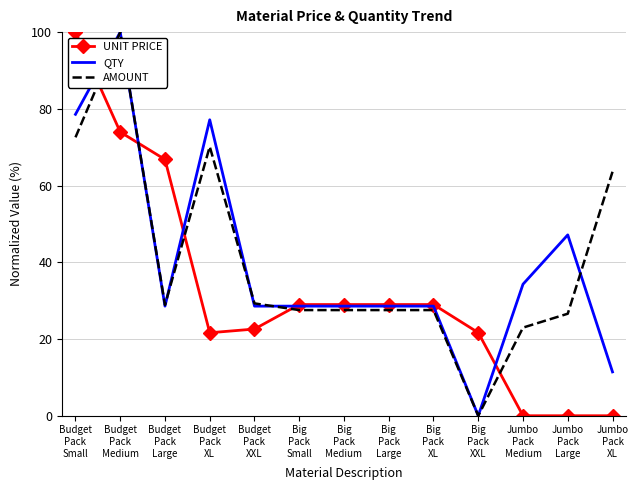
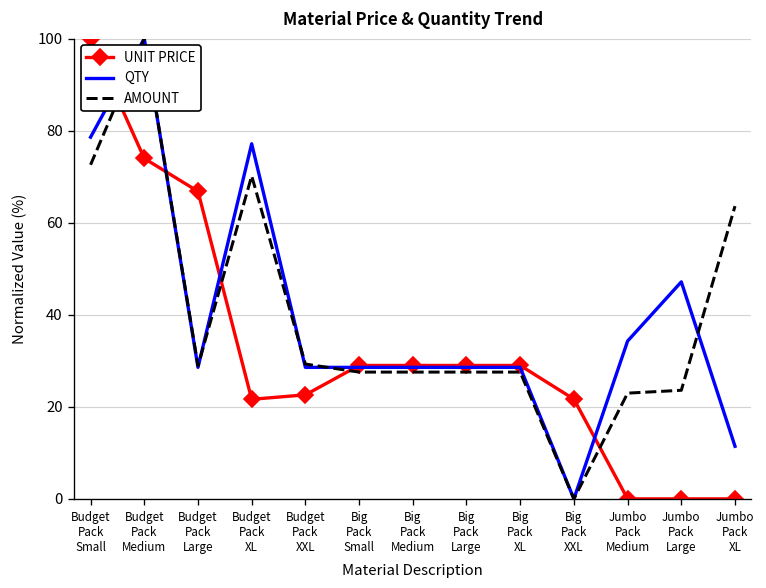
  {
    "UNIT PRICE": {
      "Budget Pack Small": 100,
      "Budget Pack Medium": 74,
      "Budget Pack Large": 67,
      "Budget Pack XL": 22,
      "Budget Pack XXL": 23,
      "Big Pack XXL": 22,
      "Jumbo Pack Medium": 0,
      "Jumbo Pack Large": 0,
      "Jumbo Pack XL": 0
    },
    "QTY": {
      "Budget Pack Small": 79,
      "Budget Pack XL": 77,
      "Budget Pack XXL": 29,
      "Jumbo Pack Medium": 34,
      "Jumbo Pack Large": 47,
      "Jumbo Pack XL": 11
    },
    "AMOUNT": {
      "Budget Pack Small": 73,
      "Budget Pack XL": 70,
      "Budget Pack XXL": 29,
      "Big Pack Small": 28,
      "Big Pack Medium": 28,
      "Big Pack Large": 28,
      "Big Pack XL": 28,
      "Jumbo Pack Medium": 23,
-     "Jumbo Pack Large": 27,
+     "Jumbo Pack Large": 24,
      "Jumbo Pack XL": 64
    }
  }
